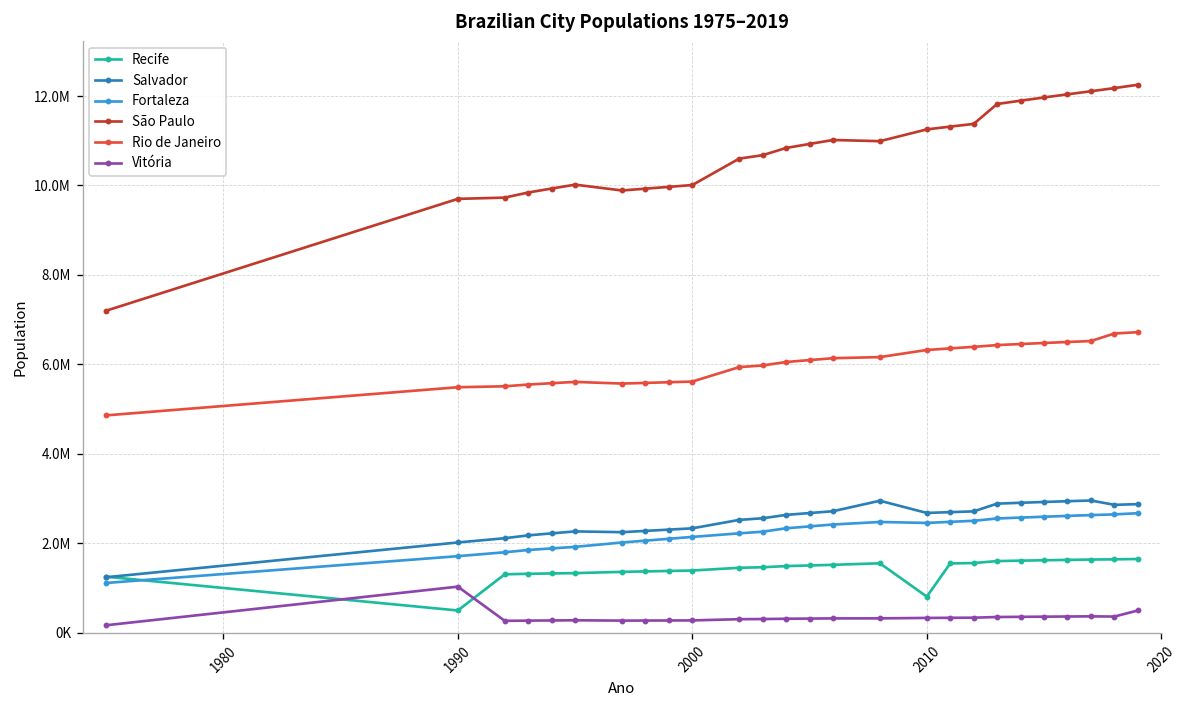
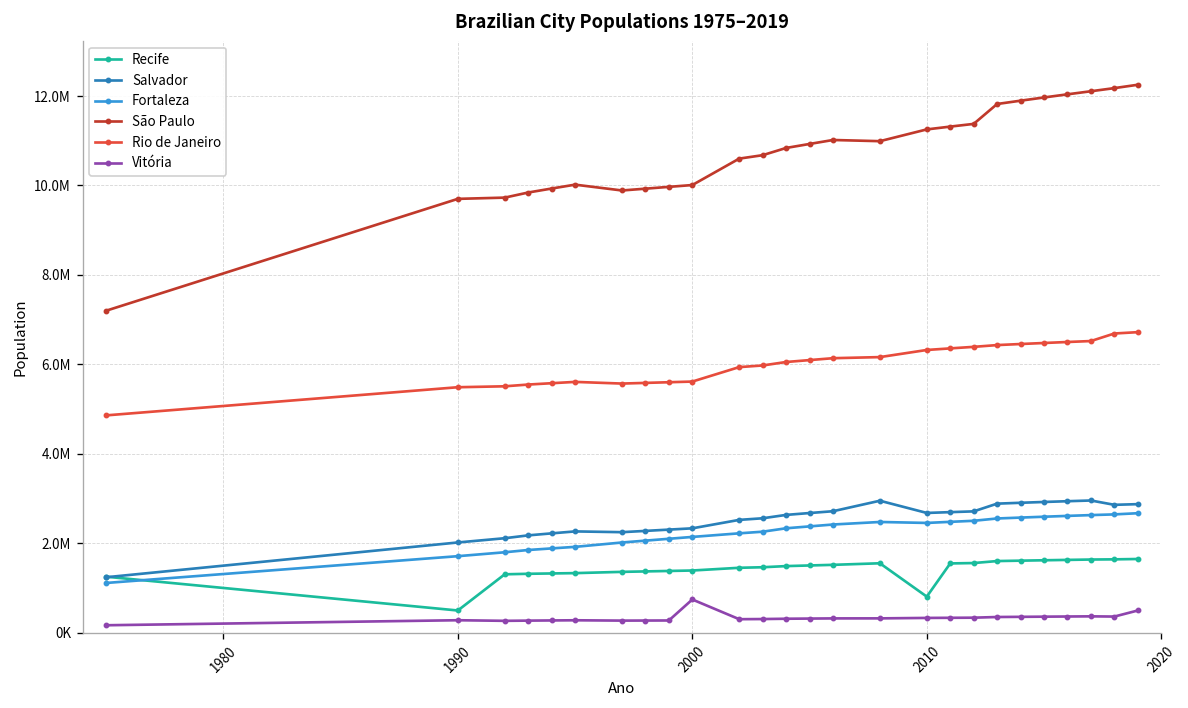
  {
    "Recife": {
      "1990": 500000,
      "2000": 1400000,
      "2010": 800000
    },
    "Vitória": {
-     "1990": 1000000,
-     "2000": 300000,
+     "1990": 300000,
+     "2000": 700000,
      "2010": 300000
    }
  }
